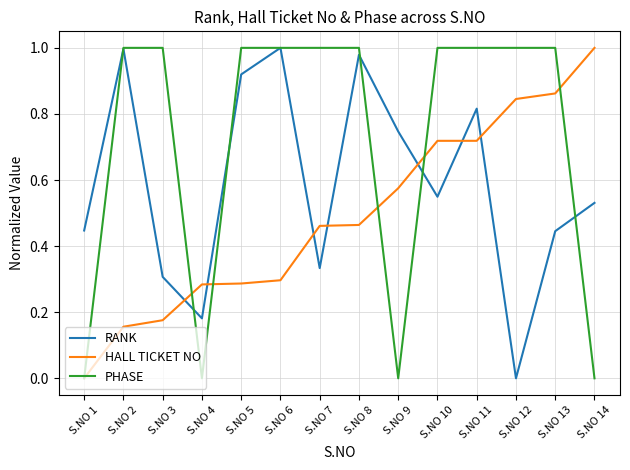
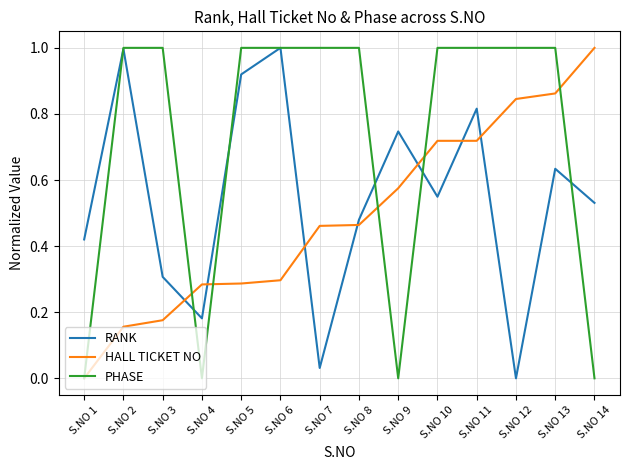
  {
    "RANK": {
-     "S.NO 1": 0.45,
+     "S.NO 1": 0.42,
      "S.NO 3": 0.31,
      "S.NO 4": 0.18,
      "S.NO 5": 0.92,
-     "S.NO 7": 0.33,
-     "S.NO 8": 0.98,
+     "S.NO 7": 0.03,
+     "S.NO 8": 0.48,
      "S.NO 9": 0.75,
      "S.NO 10": 0.55,
      "S.NO 11": 0.82,
      "S.NO 12": 0.00,
-     "S.NO 13": 0.45,
+     "S.NO 13": 0.63,
      "S.NO 14": 0.53
    },
    "HALL TICKET NO": {
      "S.NO 2": 0.16,
      "S.NO 3": 0.18,
      "S.NO 4": 0.28,
      "S.NO 5": 0.29,
      "S.NO 6": 0.30,
      "S.NO 7": 0.46,
      "S.NO 8": 0.46,
      "S.NO 9": 0.58,
      "S.NO 10": 0.72,
      "S.NO 11": 0.72,
      "S.NO 12": 0.85,
      "S.NO 13": 0.86,
      "S.NO 14": 1.00
    },
    "PHASE": {
      "S.NO 3": 1.00,
      "S.NO 5": 1.00,
      "S.NO 7": 1.00,
      "S.NO 8": 1.00,
      "S.NO 9": 0.00,
      "S.NO 10": 1.00,
      "S.NO 11": 1.00,
      "S.NO 12": 1.00,
      "S.NO 13": 1.00,
      "S.NO 14": 0.00
    }
  }
